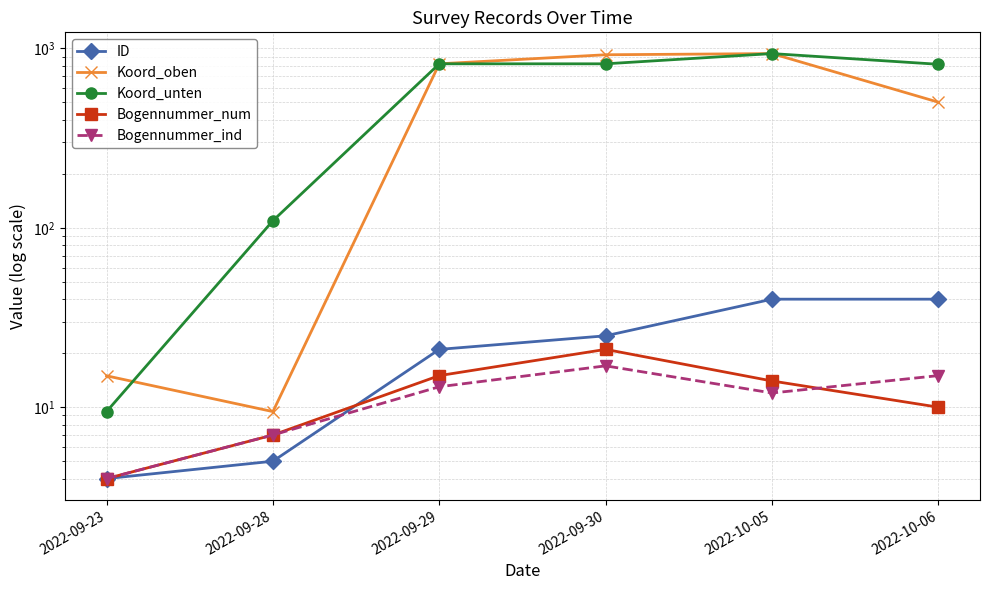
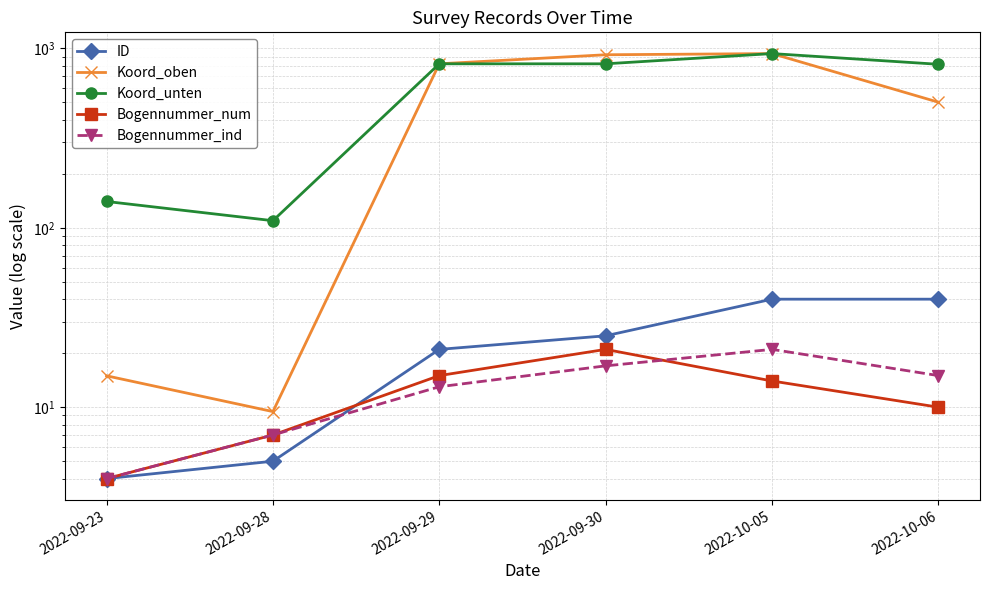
  {
    "ID": {
      "2022-09-28": 5,
      "2022-09-29": 21,
      "2022-09-30": 25,
      "2022-10-05": 40,
      "2022-10-06": 40
    },
    "Koord_oben": {
      "2022-09-23": 15,
      "2022-09-28": 9,
      "2022-09-30": 900,
      "2022-10-06": 500
    },
    "Koord_unten": {
-     "2022-09-23": 9,
+     "2022-09-23": 140,
      "2022-09-28": 110,
      "2022-09-30": 800,
      "2022-10-06": 800
    },
    "Bogennummer_num": {
      "2022-09-29": 15,
      "2022-09-30": 21,
      "2022-10-05": 14,
      "2022-10-06": 10
    },
    "Bogennummer_ind": {
      "2022-09-29": 13,
      "2022-09-30": 17,
-     "2022-10-05": 12,
+     "2022-10-05": 21,
      "2022-10-06": 15
    }
  }
